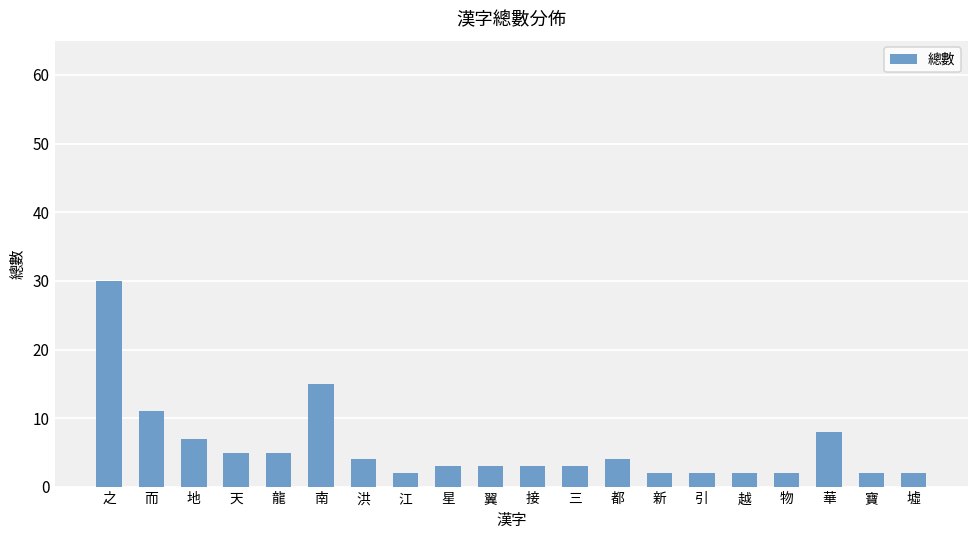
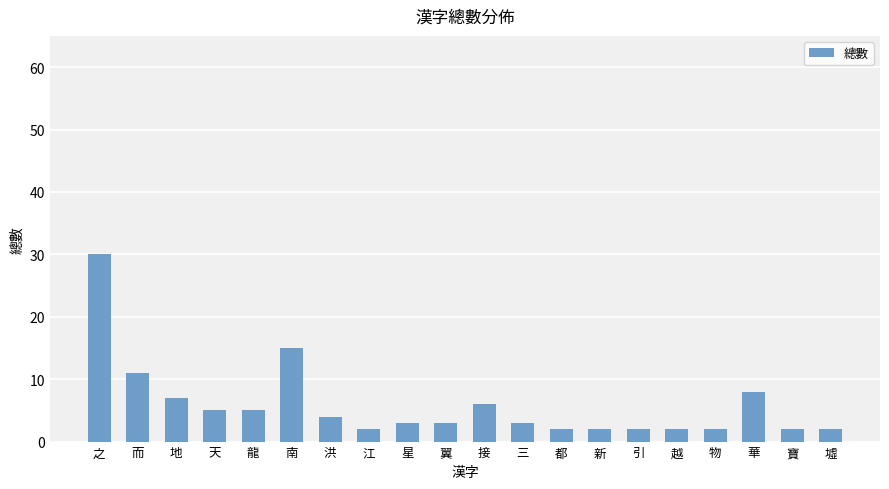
  {
    "之": 30,
    "而": 11,
    "地": 7,
    "天": 5,
    "龍": 5,
    "南": 15,
    "洪": 4,
    "江": 2,
    "星": 3,
    "翼": 3,
-   "接": 3,
+   "接": 6,
    "三": 3,
-   "都": 4,
+   "都": 2,
    "新": 2,
    "引": 2,
    "越": 2,
    "物": 2,
    "華": 8,
    "寶": 2,
    "墟": 2
  }
